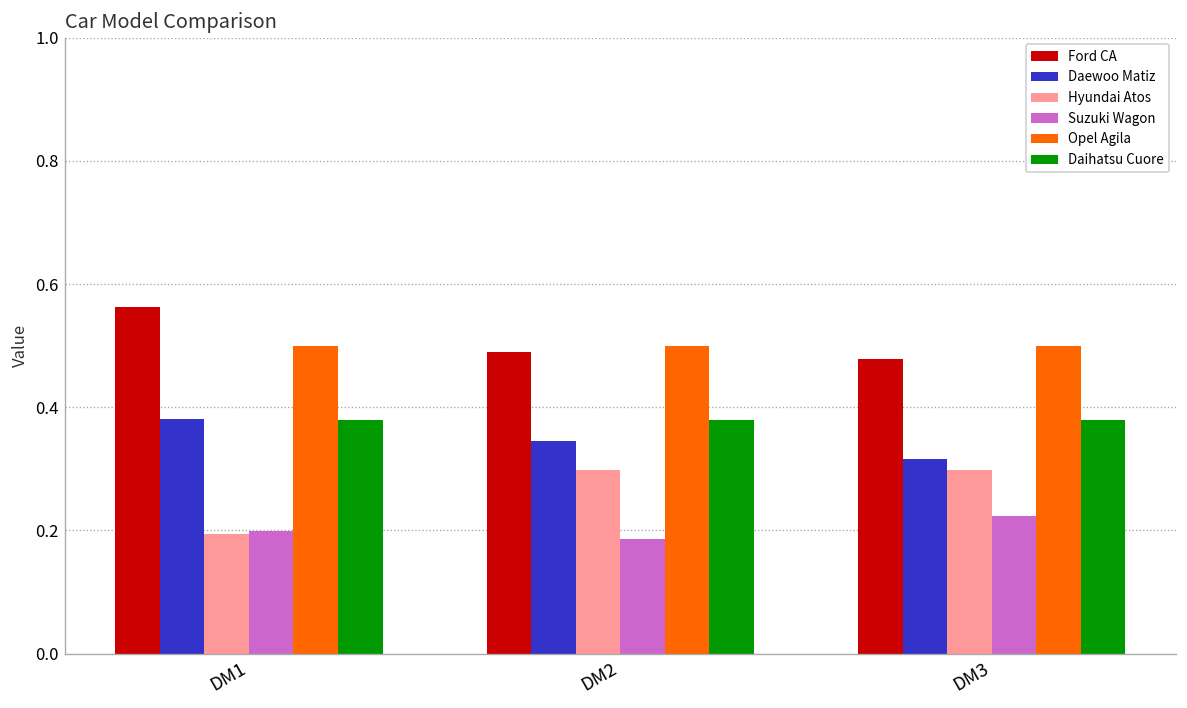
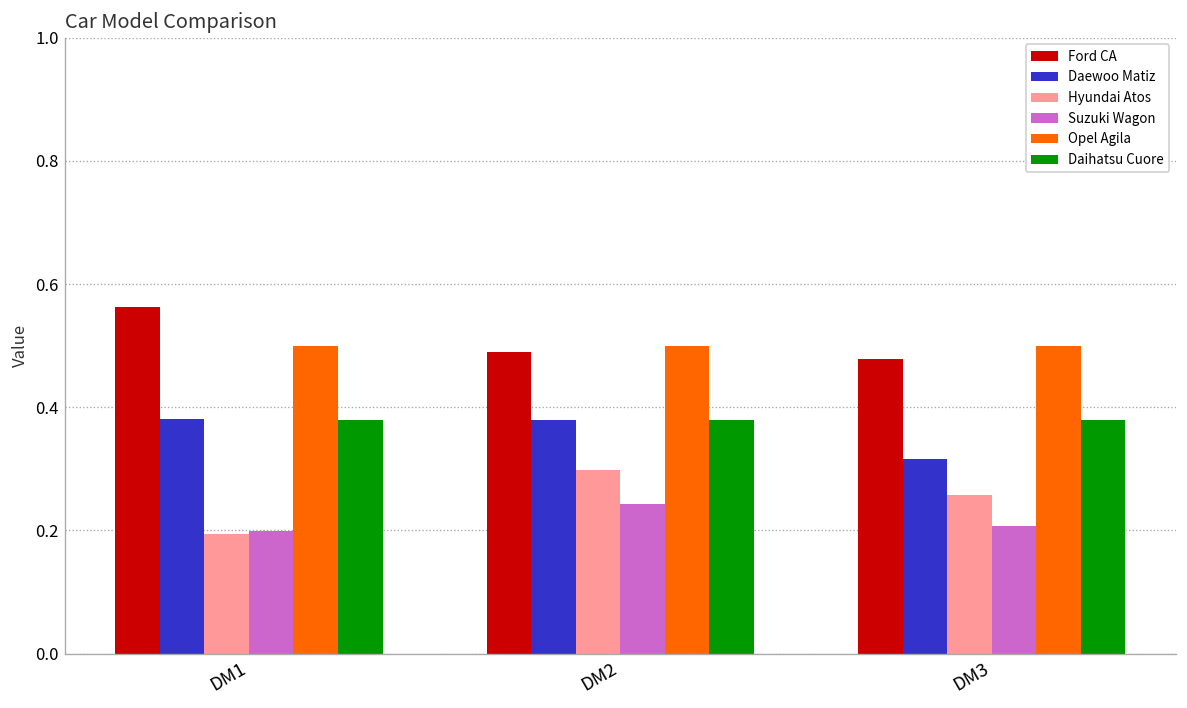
  {
    "Ford CA": {
      "DM1": 0.56,
      "DM2": 0.49,
      "DM3": 0.48
    },
    "Daewoo Matiz": {
      "DM1": 0.38,
-     "DM2": 0.35,
+     "DM2": 0.38,
      "DM3": 0.32
    },
    "Hyundai Atos": {
      "DM1": 0.19,
      "DM2": 0.30,
-     "DM3": 0.30
+     "DM3": 0.26
    },
    "Suzuki Wagon": {
      "DM1": 0.20,
-     "DM2": 0.19,
-     "DM3": 0.22
+     "DM2": 0.24,
+     "DM3": 0.21
    },
    "Opel Agila": {
      "DM1": 0.50,
      "DM2": 0.50,
      "DM3": 0.50
    },
    "Daihatsu Cuore": {
      "DM1": 0.38,
      "DM2": 0.38,
      "DM3": 0.38
    }
  }
